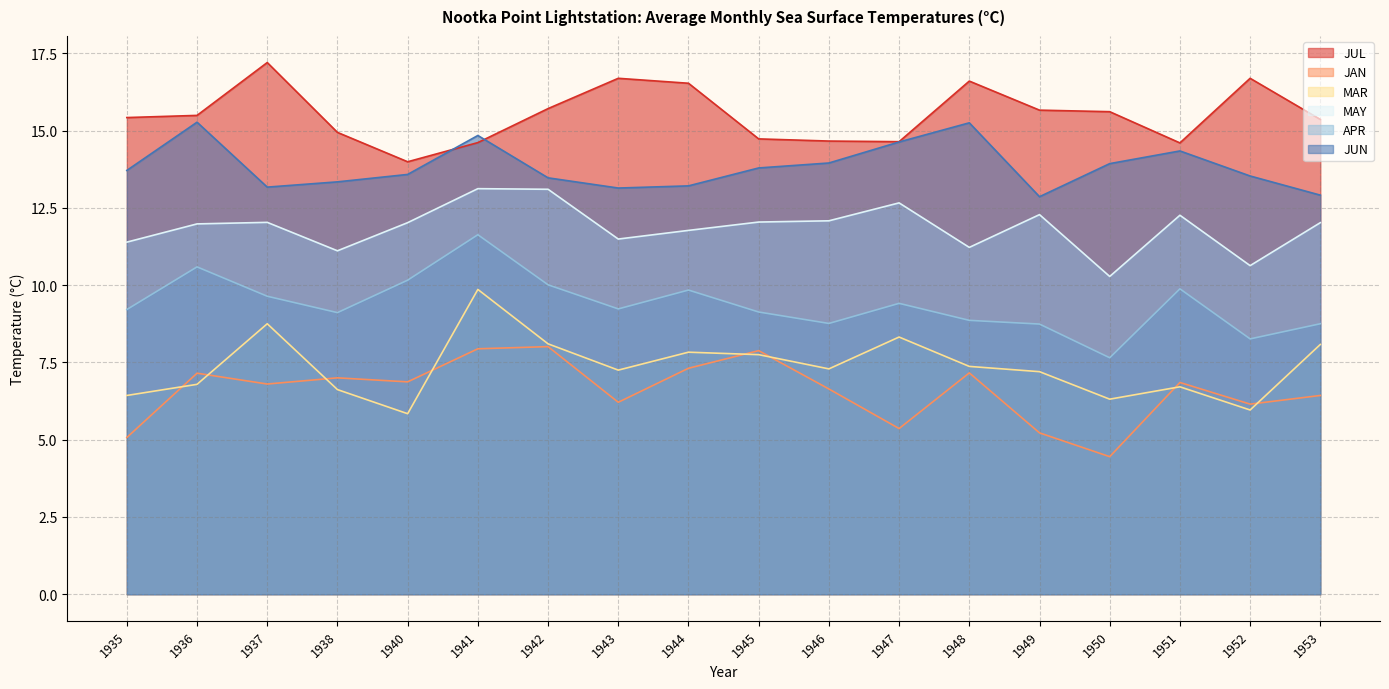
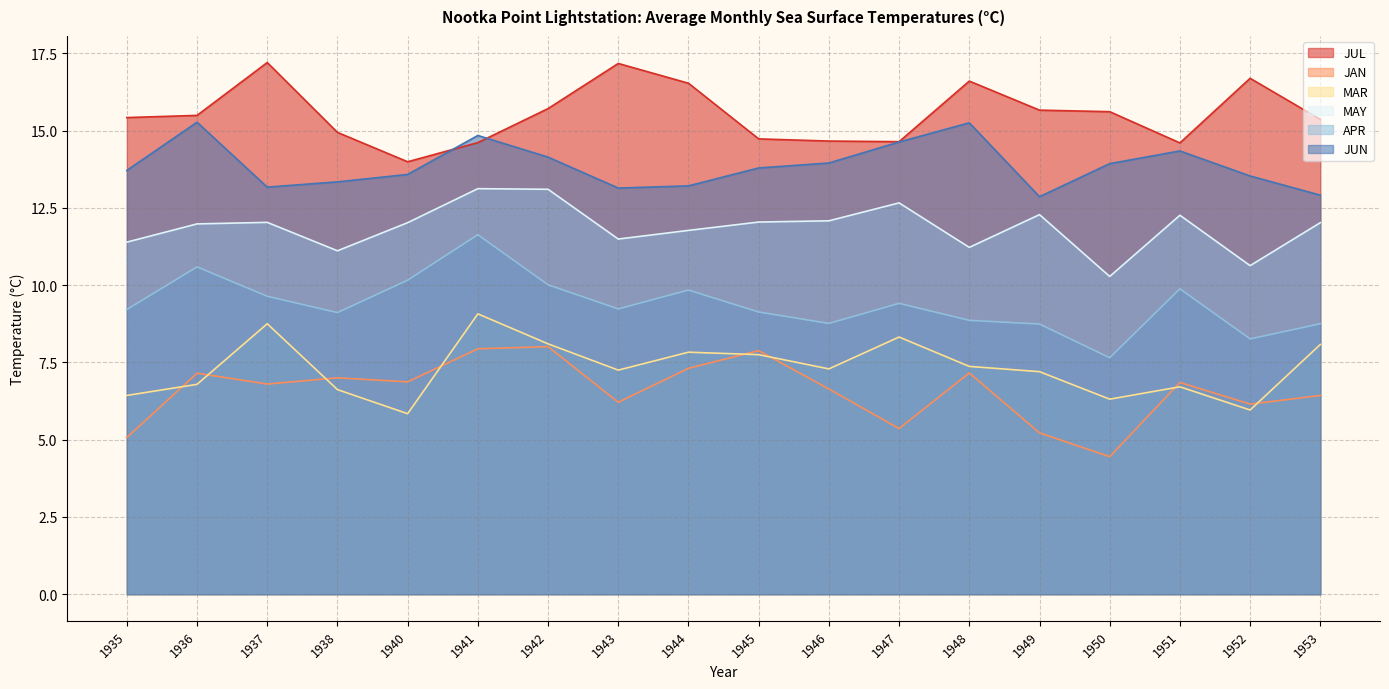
  {
    "JUL": {
      "1935": 15.4,
      "1936": 15.5,
      "1937": 17.2,
      "1938": 14.9,
      "1940": 14.0,
      "1941": 14.6,
      "1942": 15.7,
-     "1943": 16.7,
+     "1943": 17.2,
      "1944": 16.5,
      "1945": 14.7,
      "1946": 14.7,
      "1948": 16.6,
      "1949": 15.7,
      "1950": 15.6,
      "1951": 14.6,
      "1952": 16.7
    },
    "JAN": {
      "1935": 5.1,
      "1936": 7.2,
      "1937": 6.8,
      "1938": 7.0,
      "1940": 6.9,
      "1941": 7.9,
      "1942": 8.0,
      "1943": 6.2,
      "1944": 7.3,
      "1945": 7.9,
      "1946": 6.6,
      "1947": 5.4,
      "1948": 7.2,
      "1949": 5.2,
      "1950": 4.5,
      "1951": 6.9,
      "1952": 6.2,
      "1953": 6.4
    },
    "MAR": {
      "1935": 6.4,
      "1936": 6.8,
      "1937": 8.8,
      "1938": 6.6,
      "1940": 5.8,
-     "1941": 9.9,
+     "1941": 9.1,
      "1942": 8.1,
      "1943": 7.3,
      "1944": 7.8,
      "1945": 7.8,
      "1946": 7.3,
      "1947": 8.3,
      "1948": 7.4,
      "1949": 7.2,
      "1950": 6.3,
      "1951": 6.7,
      "1952": 6.0,
      "1953": 8.1
    },
    "MAY": {
      "1935": 11.4,
      "1936": 12.0,
      "1937": 12.0,
      "1938": 11.1,
      "1940": 12.0,
      "1941": 13.1,
      "1942": 13.1,
      "1943": 11.5,
      "1944": 11.8,
      "1945": 12.0,
      "1946": 12.1,
      "1947": 12.7,
      "1948": 11.2,
      "1949": 12.3,
      "1950": 10.3,
      "1951": 12.3,
      "1952": 10.6,
      "1953": 12.0
    },
    "APR": {
      "1935": 9.2,
      "1936": 10.6,
      "1937": 9.6,
      "1938": 9.1,
      "1940": 10.2,
      "1941": 11.6,
      "1942": 10.0,
      "1943": 9.2,
      "1944": 9.8,
      "1945": 9.1,
      "1946": 8.8,
      "1947": 9.4,
      "1948": 8.9,
      "1949": 8.7,
      "1950": 7.7,
      "1951": 9.9,
      "1952": 8.3,
      "1953": 8.8
    },
    "JUN": {
      "1935": 13.7,
      "1936": 15.3,
      "1937": 13.2,
      "1938": 13.3,
      "1940": 13.6,
      "1941": 14.8,
-     "1942": 13.5,
+     "1942": 14.1,
      "1943": 13.1,
      "1944": 13.2,
      "1945": 13.8,
      "1946": 14.0,
      "1948": 15.3,
      "1949": 12.9,
      "1950": 13.9,
      "1951": 14.3,
      "1952": 13.5,
      "1953": 12.9
    }
  }
